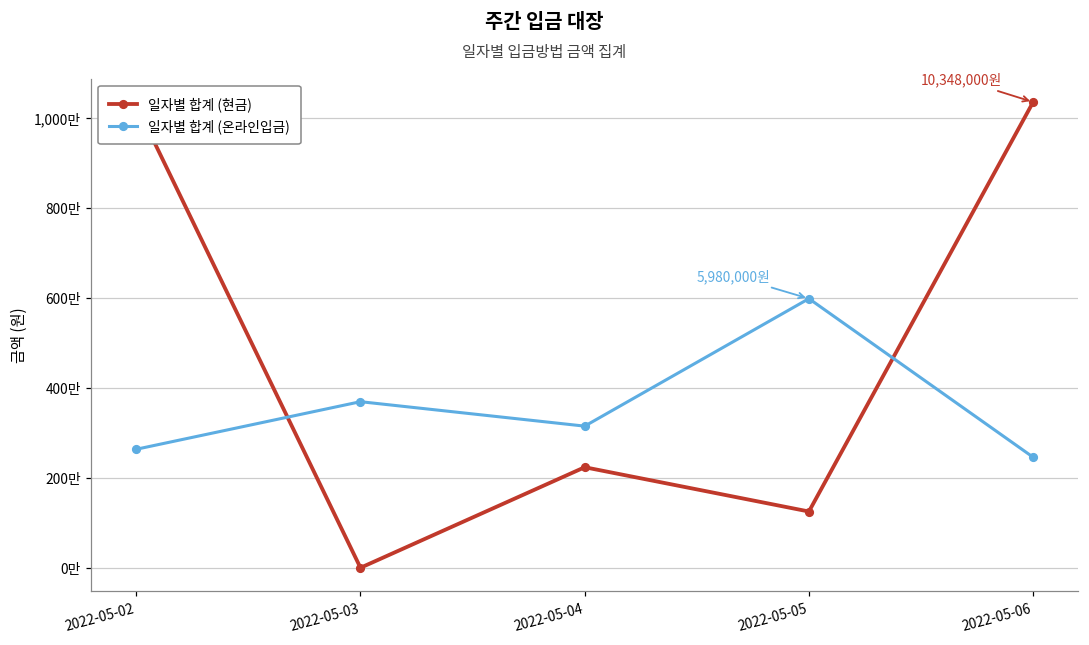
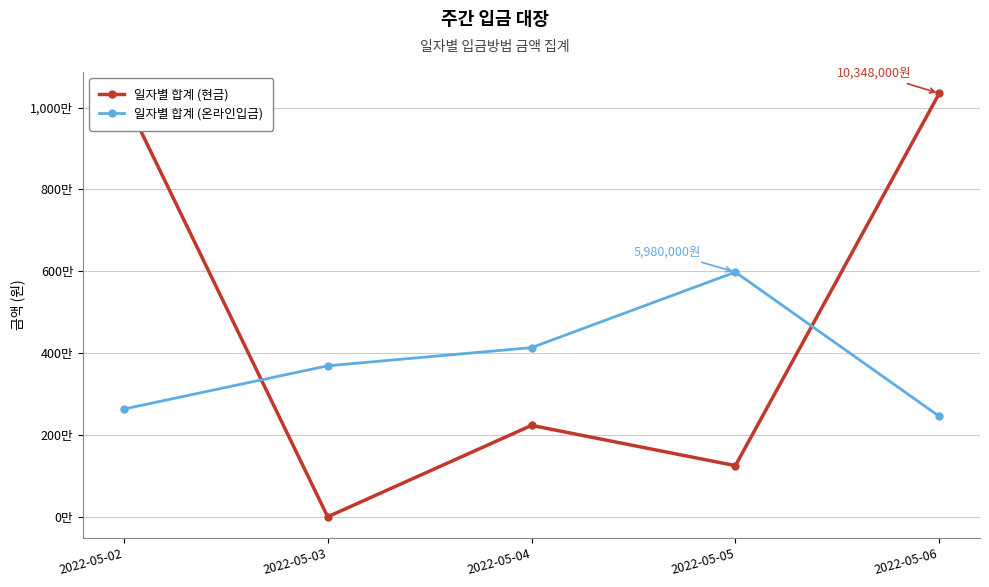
  {
    "일자별 합계 (현금)": {
      "2022-05-06": "10,348,000원"
    },
    "일자별 합계 (온라인입금)": {
      "2022-05-02": "260만",
      "2022-05-03": "370만",
-     "2022-05-04": "310만",
+     "2022-05-04": "410만",
      "2022-05-06": "250만"
    }
  }
